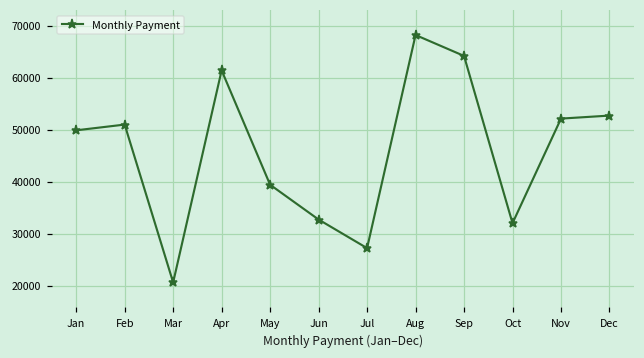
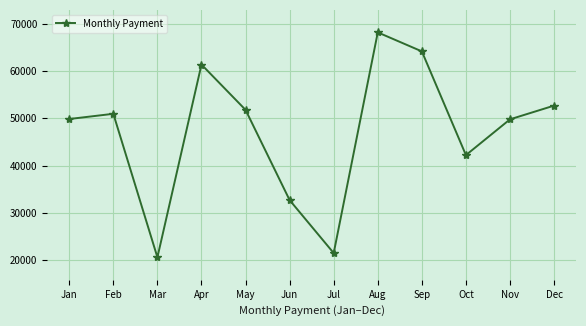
  {
    "Jan": 50000,
    "Feb": 51000,
    "Mar": 21000,
    "Apr": 61000,
-   "May": 39000,
+   "May": 52000,
    "Jun": 33000,
-   "Jul": 27000,
+   "Jul": 21000,
    "Aug": 68000,
    "Sep": 64000,
-   "Oct": 32000,
-   "Nov": 52000,
+   "Oct": 42000,
+   "Nov": 50000,
    "Dec": 53000
  }
